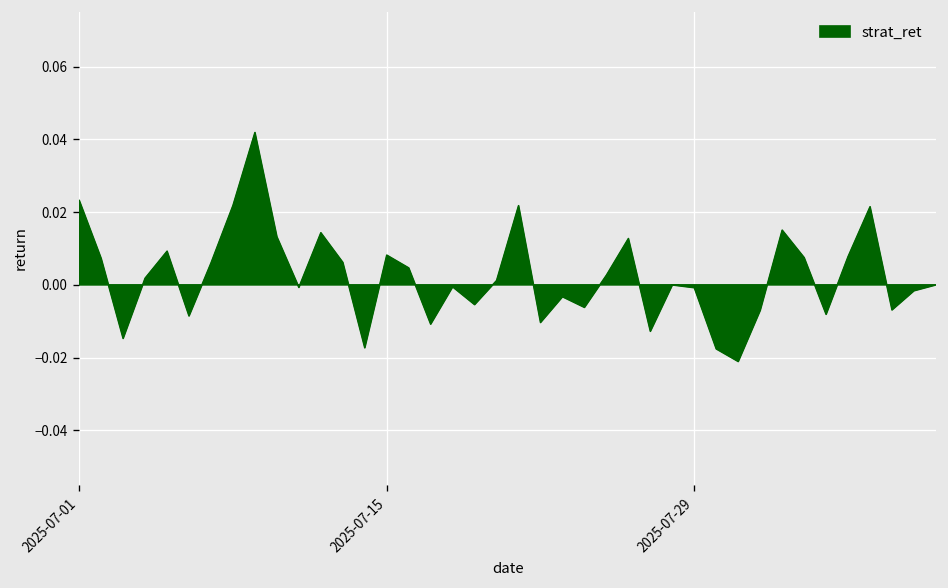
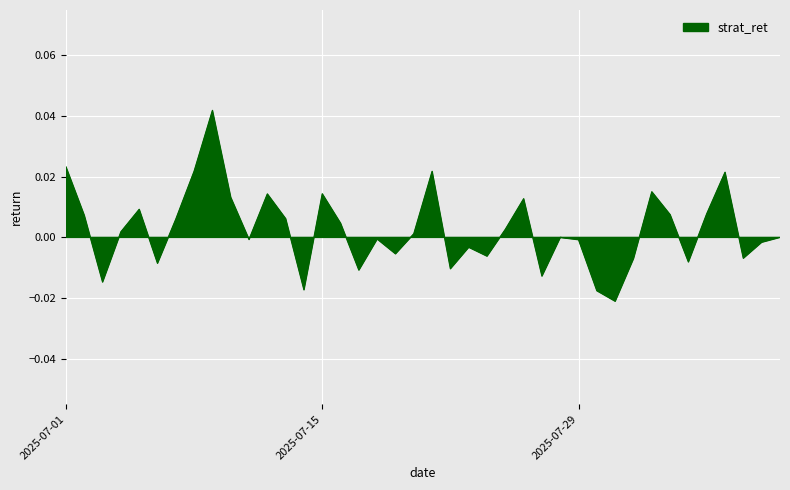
  {
    "2025-07-01": 0.023,
-   "2025-07-15": 0.008,
+   "2025-07-15": 0.014,
    "2025-07-29": -0.001
  }
